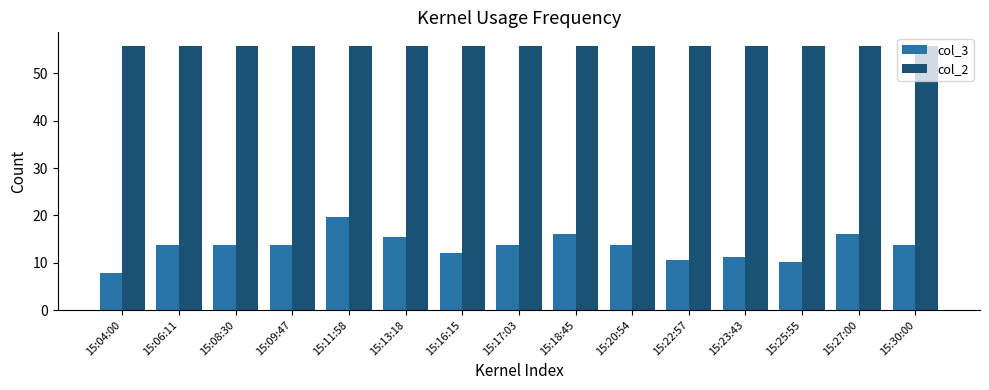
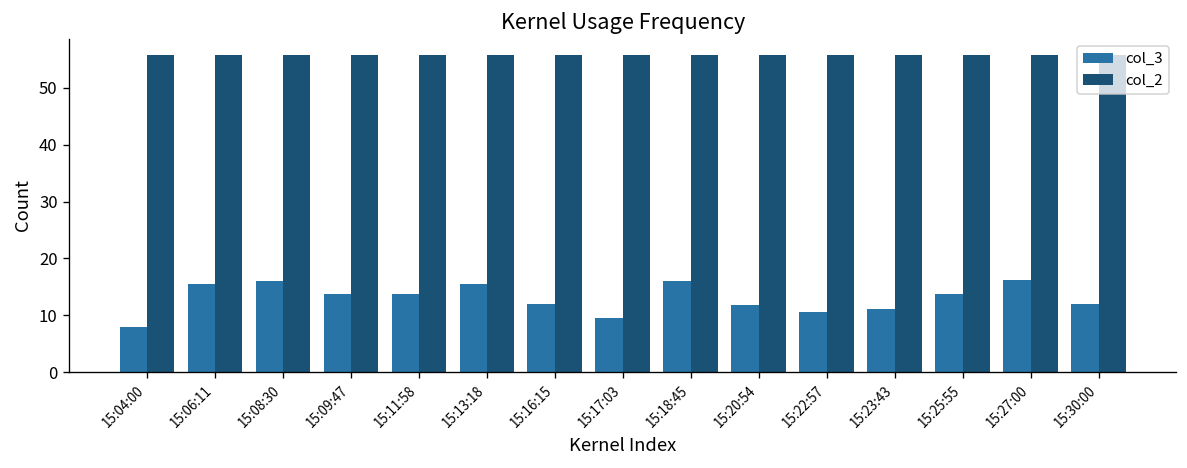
  {
    "col_3": {
      "15:04:00": 8,
-     "15:06:11": 14,
-     "15:08:30": 14,
+     "15:06:11": 15,
+     "15:08:30": 16,
      "15:09:47": 14,
-     "15:11:58": 20,
+     "15:11:58": 14,
      "15:13:18": 15,
      "15:16:15": 12,
-     "15:17:03": 14,
+     "15:17:03": 9,
      "15:18:45": 16,
-     "15:20:54": 14,
+     "15:20:54": 12,
      "15:22:57": 11,
      "15:23:43": 11,
-     "15:25:55": 10,
+     "15:25:55": 14,
      "15:27:00": 16,
-     "15:30:00": 14
+     "15:30:00": 12
    },
    "col_2": {
      "15:04:00": 56,
      "15:06:11": 56,
      "15:08:30": 56,
      "15:09:47": 56,
      "15:11:58": 56,
      "15:13:18": 56,
      "15:16:15": 56,
      "15:17:03": 56,
      "15:18:45": 56,
      "15:20:54": 56,
      "15:22:57": 56,
      "15:23:43": 56,
      "15:25:55": 56,
      "15:27:00": 56
    }
  }
